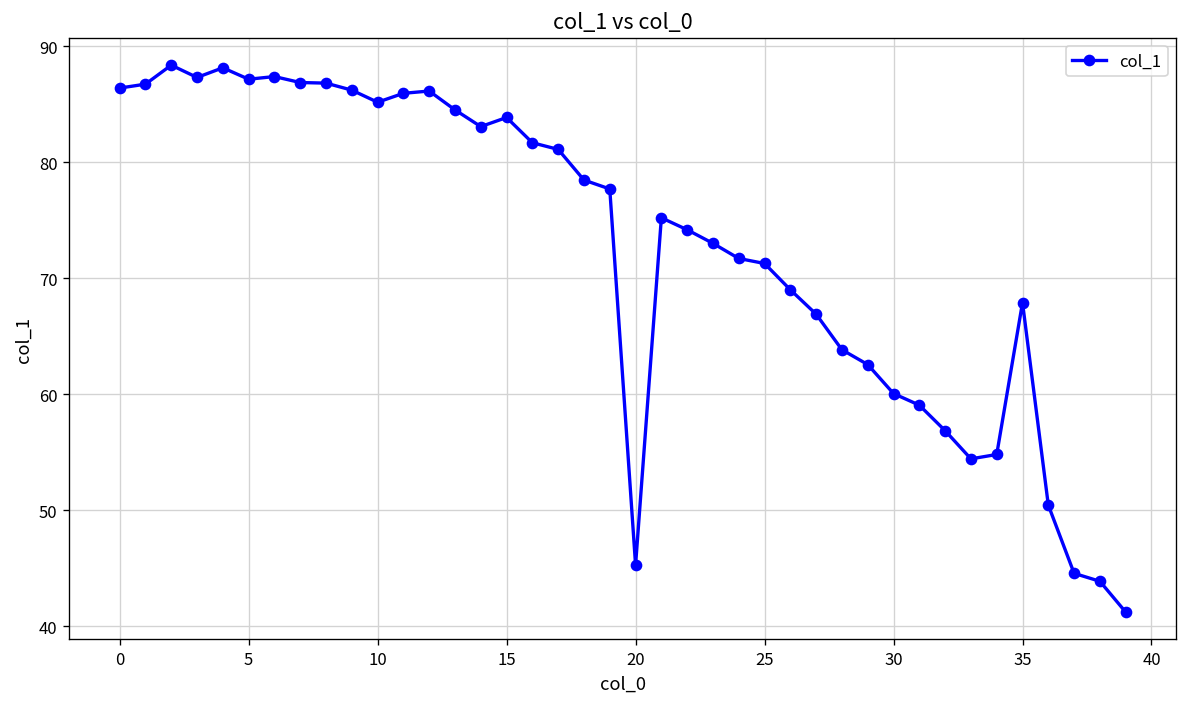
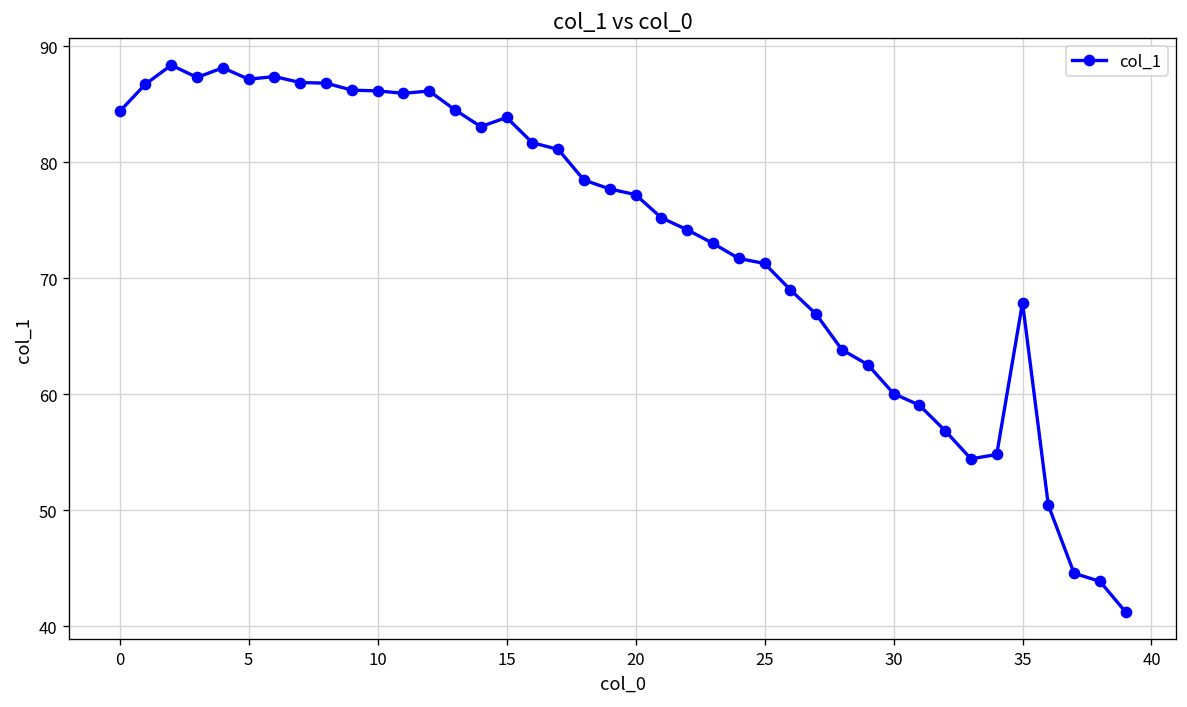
  {
-   "0": 86,
+   "0": 84,
    "5": 87,
-   "10": 85,
+   "10": 86,
    "15": 84,
-   "20": 45,
+   "20": 77,
    "25": 71,
    "30": 60,
    "35": 68
  }
